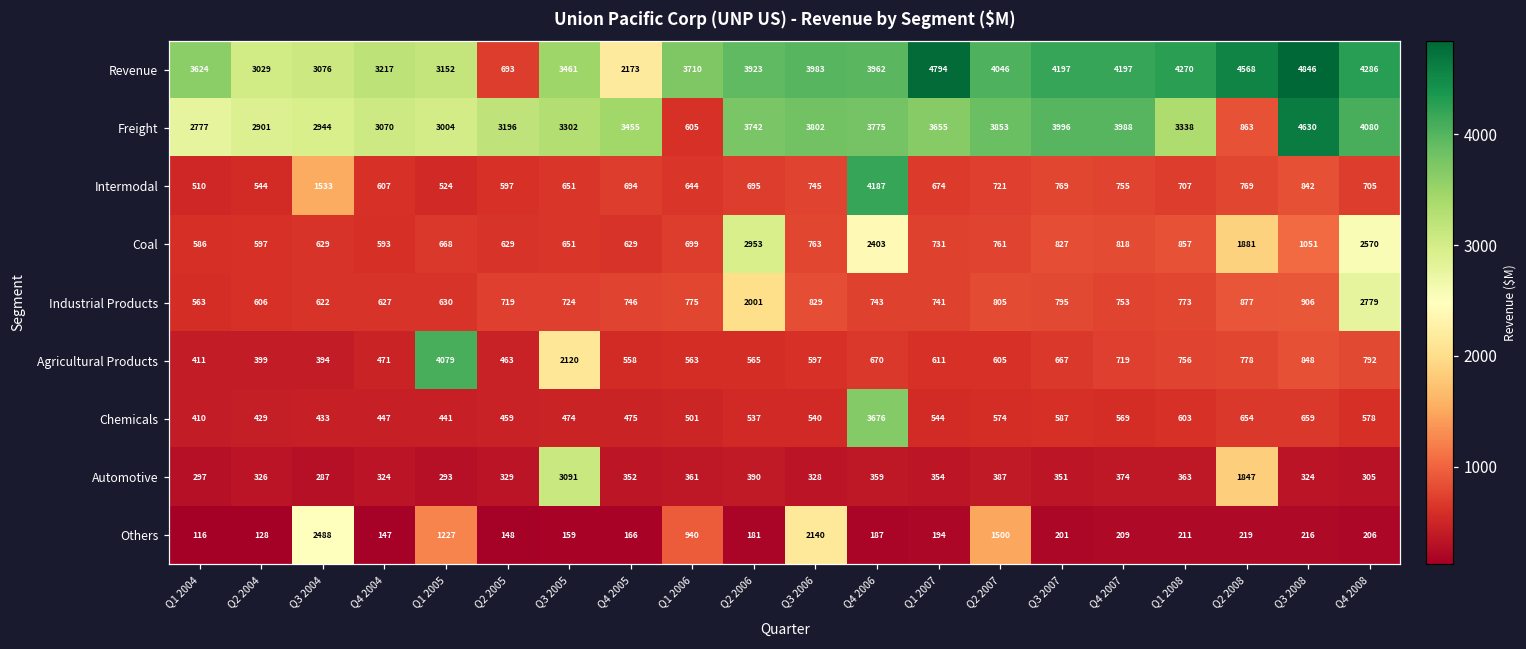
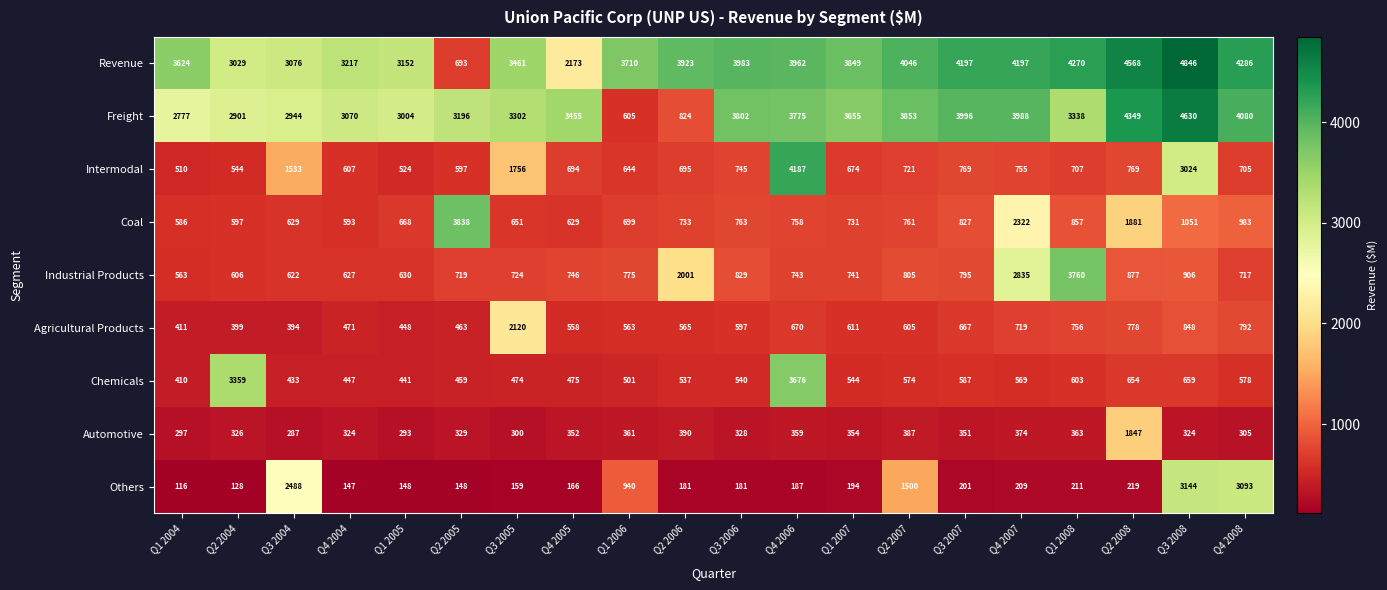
  {
    "Revenue": {
      "Q1 2004": 3624,
      "Q2 2004": 3029,
      "Q3 2004": 3076,
      "Q4 2004": 3217,
      "Q1 2005": 3152,
      "Q2 2005": 693,
      "Q3 2005": 3461,
      "Q4 2005": 2173,
      "Q1 2006": 3710,
      "Q2 2006": 3923,
      "Q3 2006": 3983,
      "Q4 2006": 3962,
-     "Q1 2007": 4794,
+     "Q1 2007": 3849,
      "Q2 2007": 4046,
      "Q3 2007": 4197,
      "Q4 2007": 4197,
      "Q1 2008": 4270,
      "Q2 2008": 4568,
      "Q3 2008": 4846,
      "Q4 2008": 4286
    },
    "Freight": {
      "Q1 2004": 2777,
      "Q2 2004": 2901,
      "Q3 2004": 2944,
      "Q4 2004": 3070,
      "Q1 2005": 3004,
      "Q2 2005": 3196,
      "Q3 2005": 3302,
      "Q4 2005": 3455,
      "Q1 2006": 605,
-     "Q2 2006": 3742,
+     "Q2 2006": 824,
      "Q3 2006": 3802,
      "Q4 2006": 3775,
      "Q1 2007": 3655,
      "Q2 2007": 3853,
      "Q3 2007": 3996,
      "Q4 2007": 3988,
      "Q1 2008": 3338,
-     "Q2 2008": 863,
+     "Q2 2008": 4349,
      "Q3 2008": 4630,
      "Q4 2008": 4080
    },
    "Intermodal": {
      "Q1 2004": 510,
      "Q2 2004": 544,
      "Q3 2004": 1533,
      "Q4 2004": 607,
      "Q1 2005": 524,
      "Q2 2005": 597,
-     "Q3 2005": 651,
+     "Q3 2005": 1756,
      "Q4 2005": 694,
      "Q1 2006": 644,
      "Q2 2006": 695,
      "Q3 2006": 745,
      "Q4 2006": 4187,
      "Q1 2007": 674,
      "Q2 2007": 721,
      "Q3 2007": 769,
      "Q4 2007": 755,
      "Q1 2008": 707,
      "Q2 2008": 769,
-     "Q3 2008": 842,
+     "Q3 2008": 3024,
      "Q4 2008": 705
    },
    "Coal": {
      "Q1 2004": 586,
      "Q2 2004": 597,
      "Q3 2004": 629,
      "Q4 2004": 593,
      "Q1 2005": 668,
-     "Q2 2005": 629,
+     "Q2 2005": 3838,
      "Q3 2005": 651,
      "Q4 2005": 629,
      "Q1 2006": 699,
-     "Q2 2006": 2953,
+     "Q2 2006": 733,
      "Q3 2006": 763,
-     "Q4 2006": 2403,
+     "Q4 2006": 758,
      "Q1 2007": 731,
      "Q2 2007": 761,
      "Q3 2007": 827,
-     "Q4 2007": 818,
+     "Q4 2007": 2322,
      "Q1 2008": 857,
      "Q2 2008": 1881,
      "Q3 2008": 1051,
-     "Q4 2008": 2570
+     "Q4 2008": 983
    },
    "Industrial Products": {
      "Q1 2004": 563,
      "Q2 2004": 606,
      "Q3 2004": 622,
      "Q4 2004": 627,
      "Q1 2005": 630,
      "Q2 2005": 719,
      "Q3 2005": 724,
      "Q4 2005": 746,
      "Q1 2006": 775,
      "Q2 2006": 2001,
      "Q3 2006": 829,
      "Q4 2006": 743,
      "Q1 2007": 741,
      "Q2 2007": 805,
      "Q3 2007": 795,
-     "Q4 2007": 753,
-     "Q1 2008": 773,
+     "Q4 2007": 2835,
+     "Q1 2008": 3760,
      "Q2 2008": 877,
      "Q3 2008": 906,
-     "Q4 2008": 2779
+     "Q4 2008": 717
    },
    "Agricultural Products": {
      "Q1 2004": 411,
      "Q2 2004": 399,
      "Q3 2004": 394,
      "Q4 2004": 471,
-     "Q1 2005": 4079,
+     "Q1 2005": 448,
      "Q2 2005": 463,
      "Q3 2005": 2120,
      "Q4 2005": 558,
      "Q1 2006": 563,
      "Q2 2006": 565,
      "Q3 2006": 597,
      "Q4 2006": 670,
      "Q1 2007": 611,
      "Q2 2007": 605,
      "Q3 2007": 667,
      "Q4 2007": 719,
      "Q1 2008": 756,
      "Q2 2008": 778,
      "Q3 2008": 848,
      "Q4 2008": 792
    },
    "Chemicals": {
      "Q1 2004": 410,
-     "Q2 2004": 429,
+     "Q2 2004": 3359,
      "Q3 2004": 433,
      "Q4 2004": 447,
      "Q1 2005": 441,
      "Q2 2005": 459,
      "Q3 2005": 474,
      "Q4 2005": 475,
      "Q1 2006": 501,
      "Q2 2006": 537,
      "Q3 2006": 540,
      "Q4 2006": 3676,
      "Q1 2007": 544,
      "Q2 2007": 574,
      "Q3 2007": 587,
      "Q4 2007": 569,
      "Q1 2008": 603,
      "Q2 2008": 654,
      "Q3 2008": 659,
      "Q4 2008": 578
    },
    "Automotive": {
      "Q1 2004": 297,
      "Q2 2004": 326,
      "Q3 2004": 287,
      "Q4 2004": 324,
      "Q1 2005": 293,
      "Q2 2005": 329,
-     "Q3 2005": 3091,
+     "Q3 2005": 300,
      "Q4 2005": 352,
      "Q1 2006": 361,
      "Q2 2006": 390,
      "Q3 2006": 328,
      "Q4 2006": 359,
      "Q1 2007": 354,
      "Q2 2007": 387,
      "Q3 2007": 351,
      "Q4 2007": 374,
      "Q1 2008": 363,
      "Q2 2008": 1847,
      "Q3 2008": 324,
      "Q4 2008": 305
    },
    "Others": {
      "Q1 2004": 116,
      "Q2 2004": 128,
      "Q3 2004": 2488,
      "Q4 2004": 147,
-     "Q1 2005": 1227,
+     "Q1 2005": 148,
      "Q2 2005": 148,
      "Q3 2005": 159,
      "Q4 2005": 166,
      "Q1 2006": 940,
      "Q2 2006": 181,
-     "Q3 2006": 2140,
+     "Q3 2006": 181,
      "Q4 2006": 187,
      "Q1 2007": 194,
      "Q2 2007": 1500,
      "Q3 2007": 201,
      "Q4 2007": 209,
      "Q1 2008": 211,
      "Q2 2008": 219,
-     "Q3 2008": 216,
-     "Q4 2008": 206
+     "Q3 2008": 3144,
+     "Q4 2008": 3093
    }
  }
